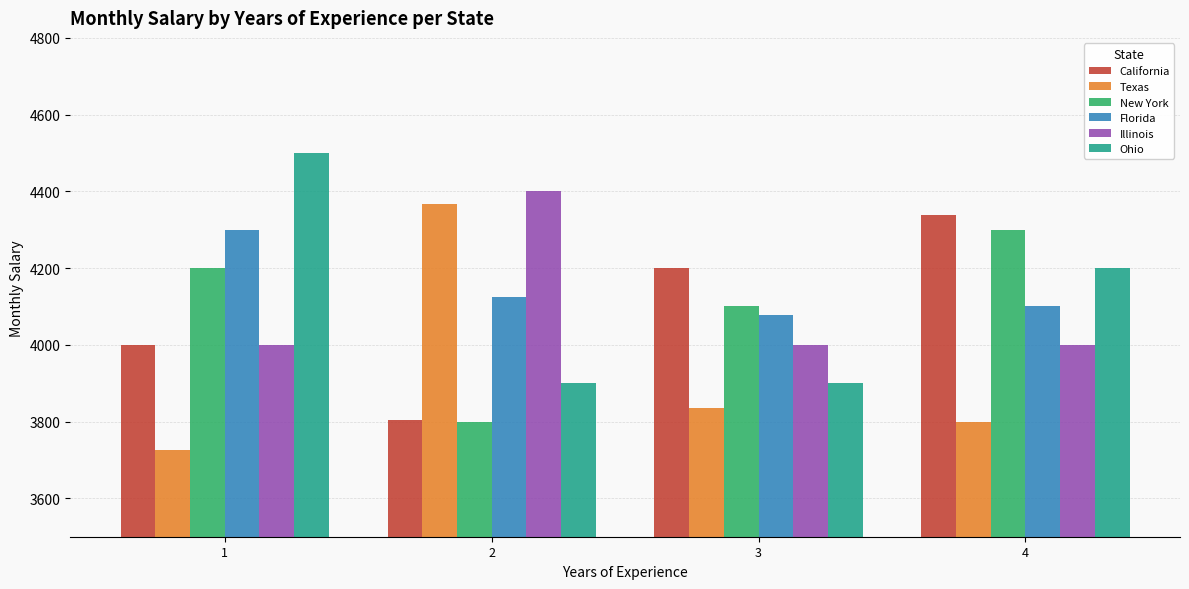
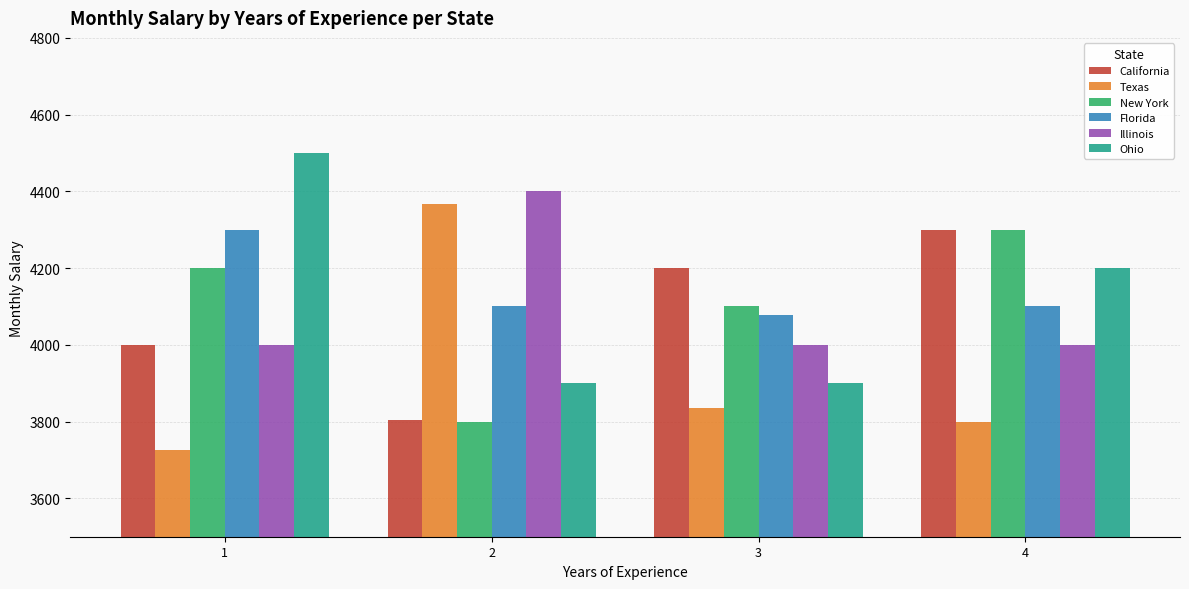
  {
    "California": {
      "1": 4000,
      "2": 3800,
      "3": 4200,
-     "4": 4340
+     "4": 4300
    },
    "Texas": {
      "1": 3730,
      "2": 4370,
      "3": 3840,
      "4": 3800
    },
    "Florida": {
      "1": 4300,
-     "2": 4130,
+     "2": 4100,
      "3": 4080,
      "4": 4100
    },
    "Illinois": {
      "1": 4000,
      "2": 4400,
      "3": 4000,
      "4": 4000
    }
  }
